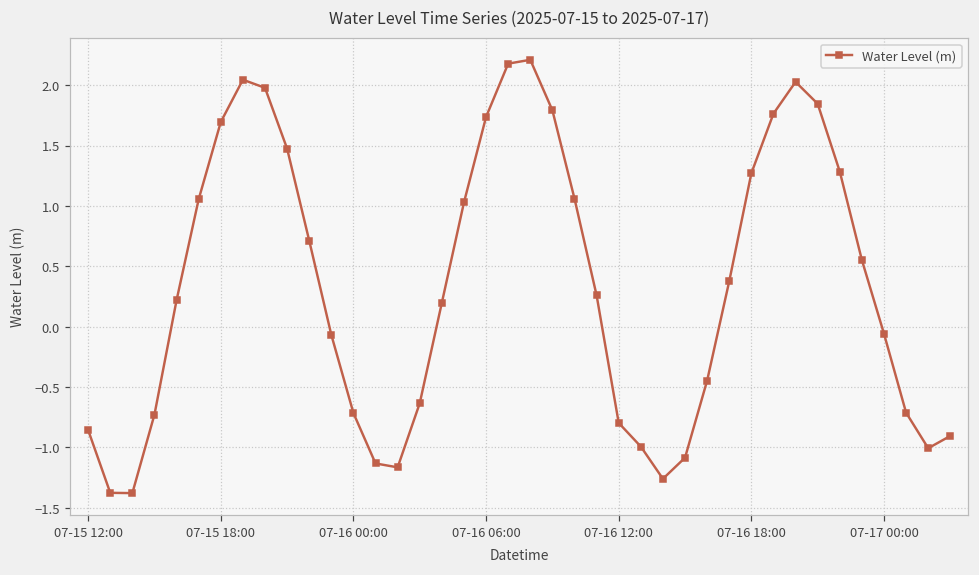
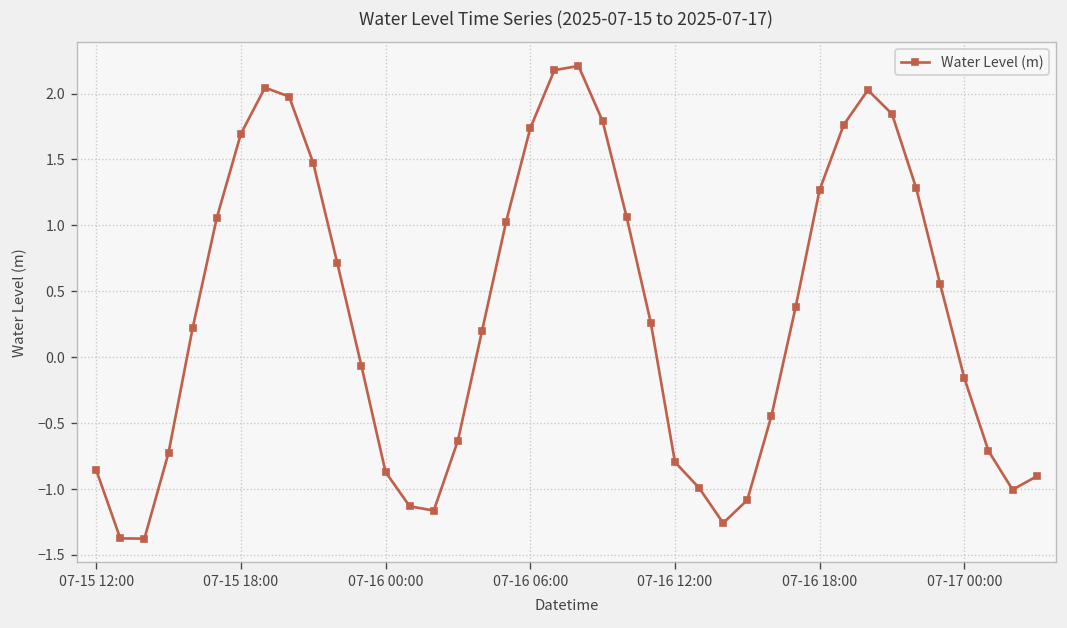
  {
    "07-15 12:00": -0.86,
    "07-15 18:00": 1.69,
-   "07-16 00:00": -0.72,
+   "07-16 00:00": -0.87,
    "07-16 06:00": 1.74,
    "07-16 12:00": -0.80,
    "07-16 18:00": 1.27,
-   "07-17 00:00": -0.06
+   "07-17 00:00": -0.16
  }
